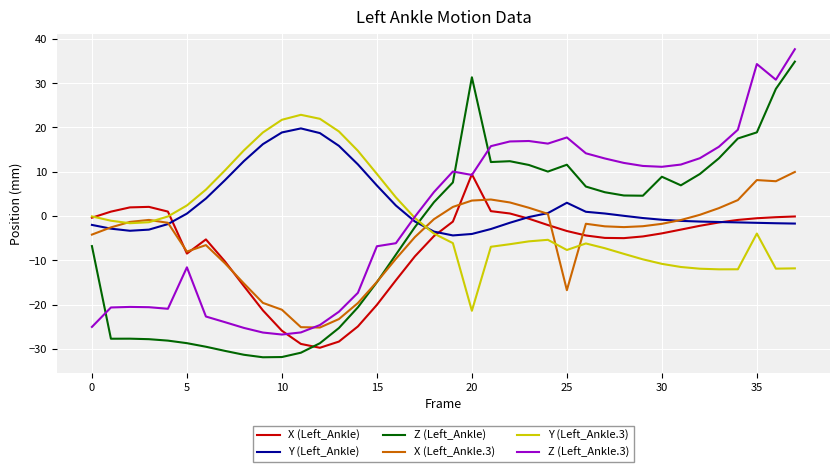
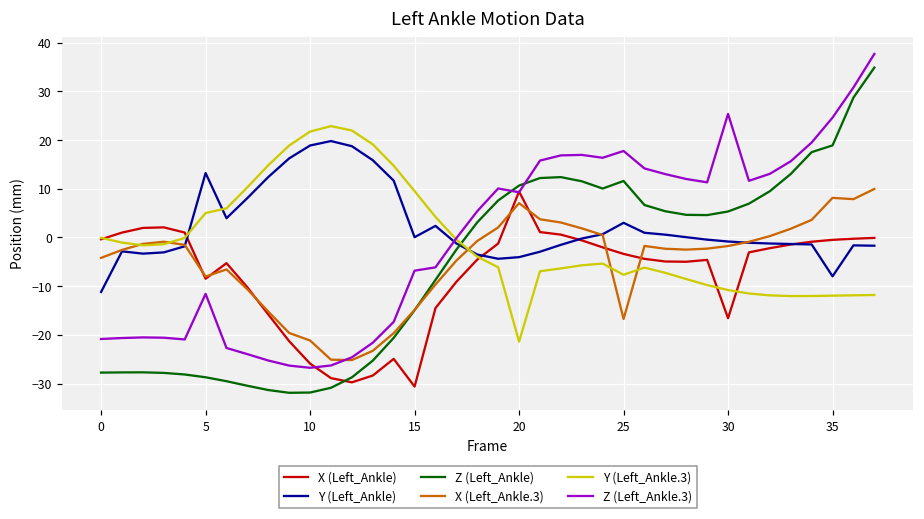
  {
    "X (Left_Ankle)": {
      "10": -26,
-     "15": -20,
+     "15": -31,
      "25": -3,
-     "30": -4,
+     "30": -17,
      "35": 0
    },
    "Y (Left_Ankle)": {
-     "0": -2,
-     "5": 1,
+     "0": -11,
+     "5": 13,
      "10": 19,
-     "15": 7,
+     "15": 0,
      "20": -4,
      "25": 3,
      "30": -1,
-     "35": -2
+     "35": -8
    },
    "Z (Left_Ankle)": {
-     "0": -7,
+     "0": -28,
      "5": -29,
      "10": -32,
-     "20": 31,
+     "20": 11,
      "25": 12,
-     "30": 9,
+     "30": 5,
      "35": 19
    },
    "X (Left_Ankle.3)": {
      "0": -4,
      "10": -21,
-     "20": 3,
+     "20": 7,
      "25": -17,
      "30": -2,
      "35": 8
    },
    "Y (Left_Ankle.3)": {
-     "5": 2,
+     "5": 5,
      "10": 22,
      "15": 10,
      "20": -21,
      "25": -8,
      "30": -11,
-     "35": -4
+     "35": -12
    },
    "Z (Left_Ankle.3)": {
-     "0": -25,
+     "0": -21,
      "5": -12,
      "10": -27,
      "15": -7,
      "25": 18,
-     "30": 11,
-     "35": 34
+     "30": 25,
+     "35": 25
    }
  }
